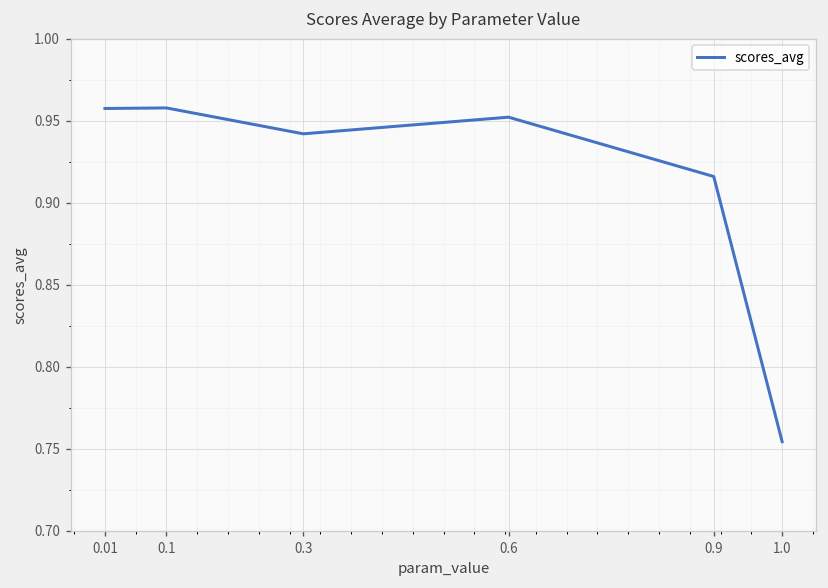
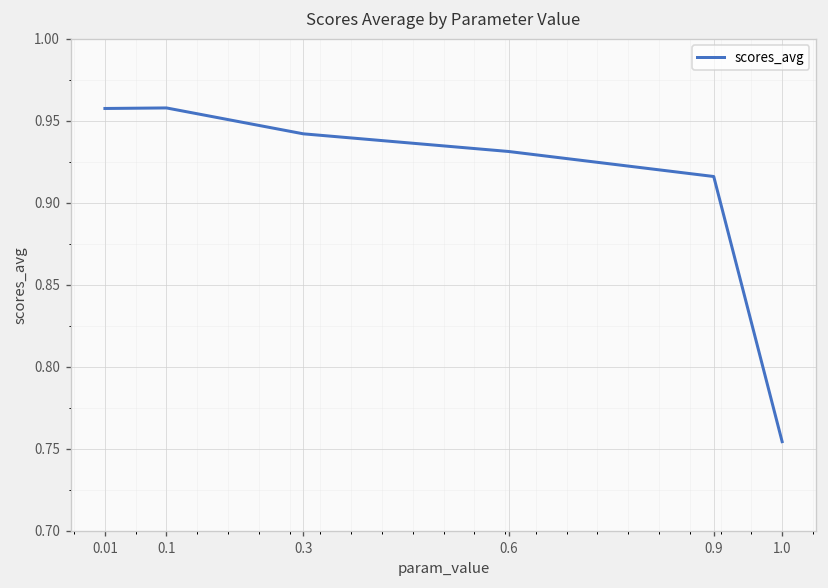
  {
    "0.01": 0.957,
    "0.1": 0.958,
    "0.3": 0.942,
-   "0.6": 0.952,
+   "0.6": 0.931,
    "0.9": 0.916,
    "1.0": 0.754
  }
